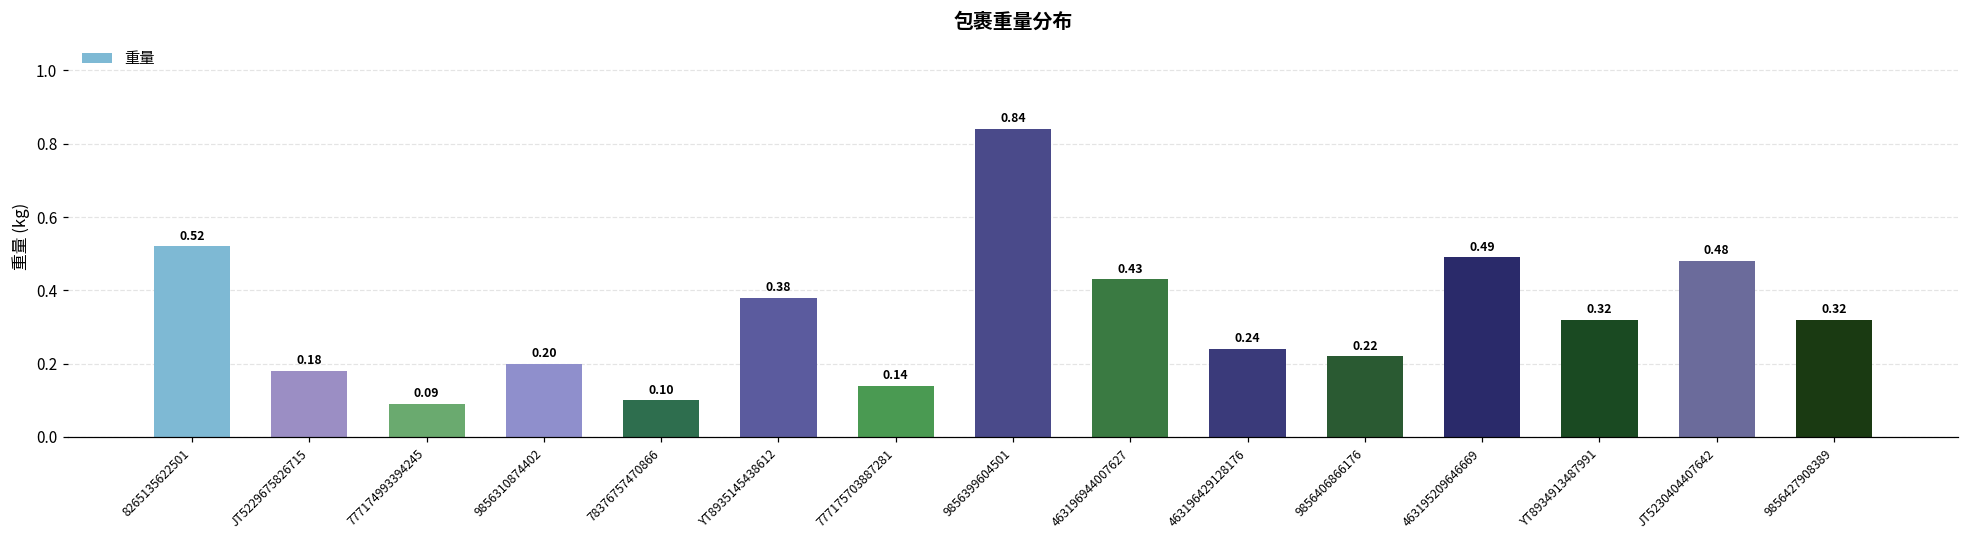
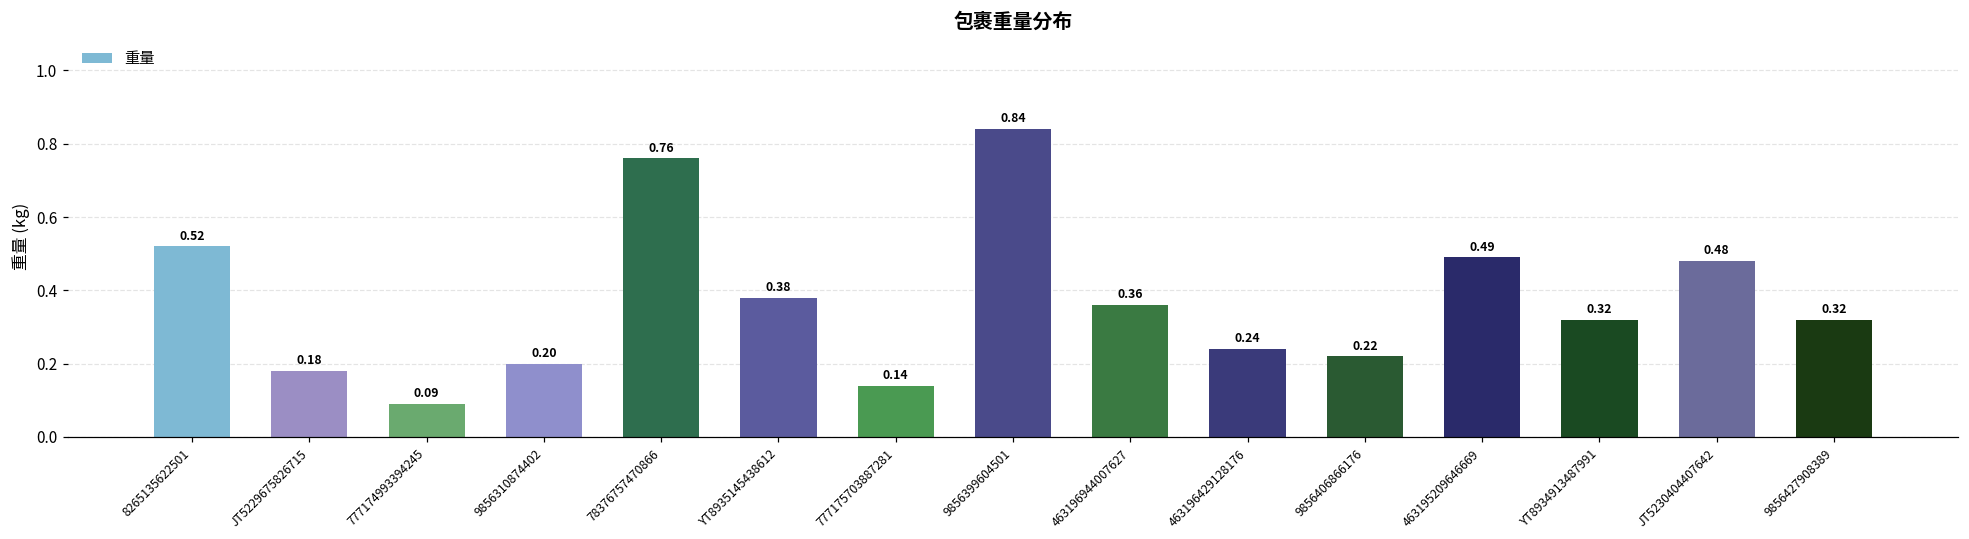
  {
    "8265135622501": 0.52,
    "JT5229675826715": 0.18,
    "777174993394245": 0.09,
    "9856310874402": 0.20,
-   "78376757470866": 0.10,
+   "78376757470866": 0.76,
    "YT8935145438612": 0.38,
    "777175703887281": 0.14,
    "9856399604501": 0.84,
-   "463196944007627": 0.43,
+   "463196944007627": 0.36,
    "463196429128176": 0.24,
    "9856406866176": 0.22,
    "463195209646669": 0.49,
    "YT8934913487991": 0.32,
    "JT5230404407642": 0.48,
    "9856427908389": 0.32
  }
